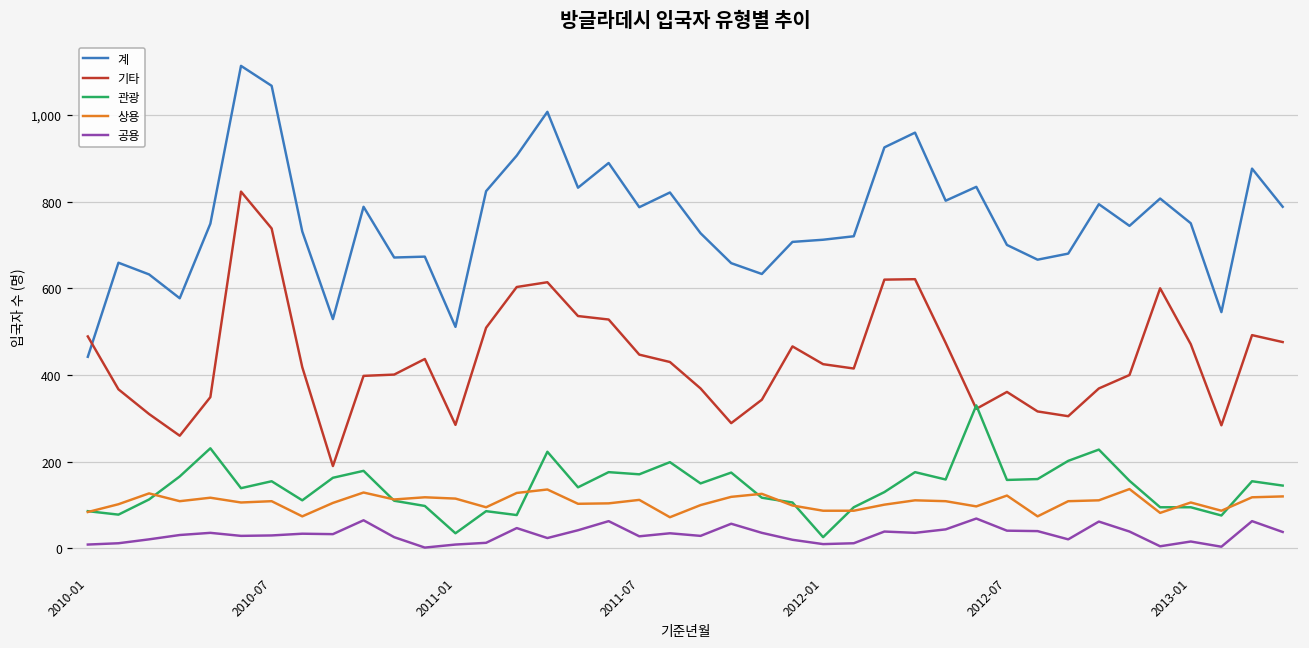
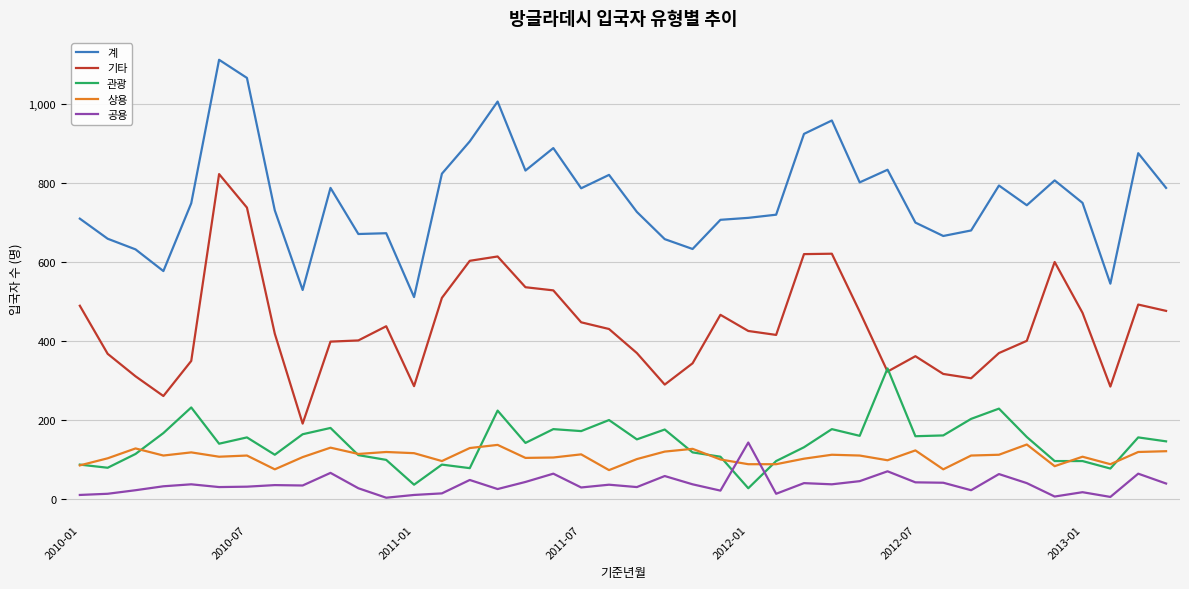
  {
    "계": {
-     "2010-01": "440",
+     "2010-01": "710",
      "2010-07": "1,070",
      "2011-01": "510",
      "2011-07": "790",
      "2012-01": "710",
      "2012-07": "700",
      "2013-01": "750"
    },
    "기타": {
      "2010-01": "490",
      "2010-07": "740",
      "2011-01": "290",
      "2011-07": "450",
      "2012-01": "430",
      "2012-07": "360",
      "2013-01": "470"
    },
    "관광": {
      "2010-07": "160",
      "2011-01": "40",
      "2011-07": "170",
      "2012-01": "30",
      "2012-07": "160",
      "2013-01": "100"
    },
    "상용": {
      "2010-07": "110",
      "2011-01": "120",
      "2011-07": "110",
      "2012-01": "90",
      "2012-07": "120",
      "2013-01": "110"
    },
    "공용": {
      "2010-01": "10",
      "2010-07": "30",
      "2011-01": "10",
      "2011-07": "30",
-     "2012-01": "10",
+     "2012-01": "140",
      "2012-07": "40",
      "2013-01": "20"
    }
  }
